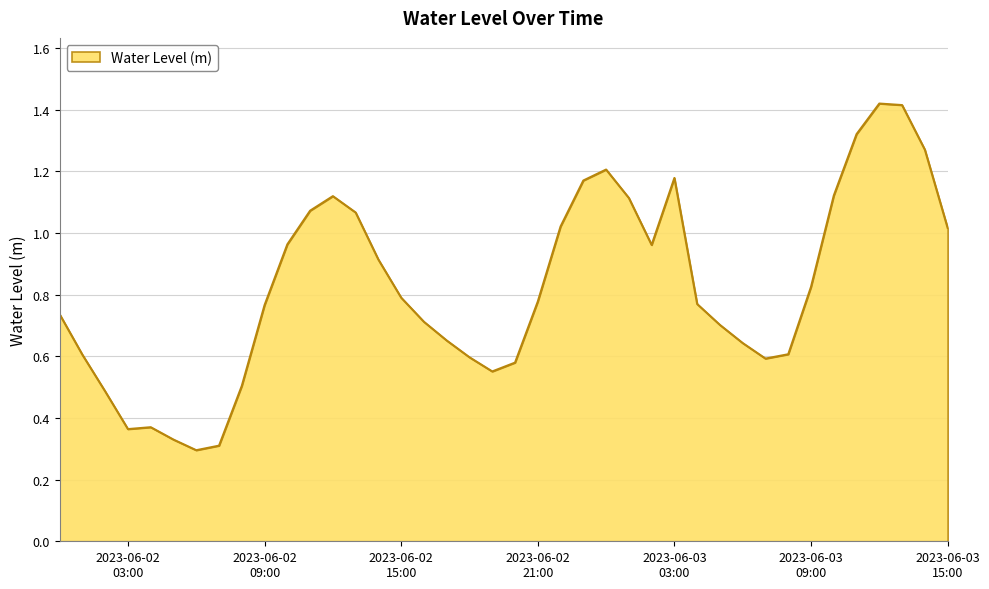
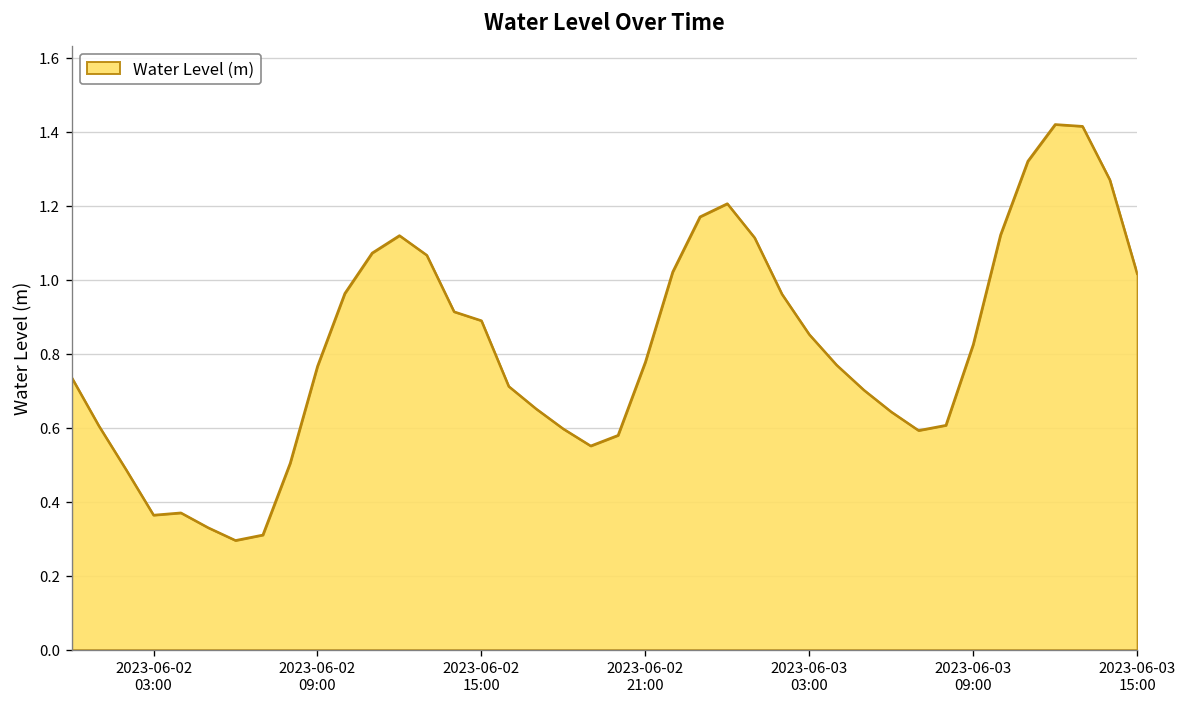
  {
    "2023-06-02 03:00": 0.36,
    "2023-06-02 09:00": 0.77,
-   "2023-06-02 15:00": 0.79,
+   "2023-06-02 15:00": 0.89,
    "2023-06-02 21:00": 0.78,
-   "2023-06-03 03:00": 1.18,
+   "2023-06-03 03:00": 0.85,
    "2023-06-03 09:00": 0.83,
    "2023-06-03 15:00": 1.02
  }
